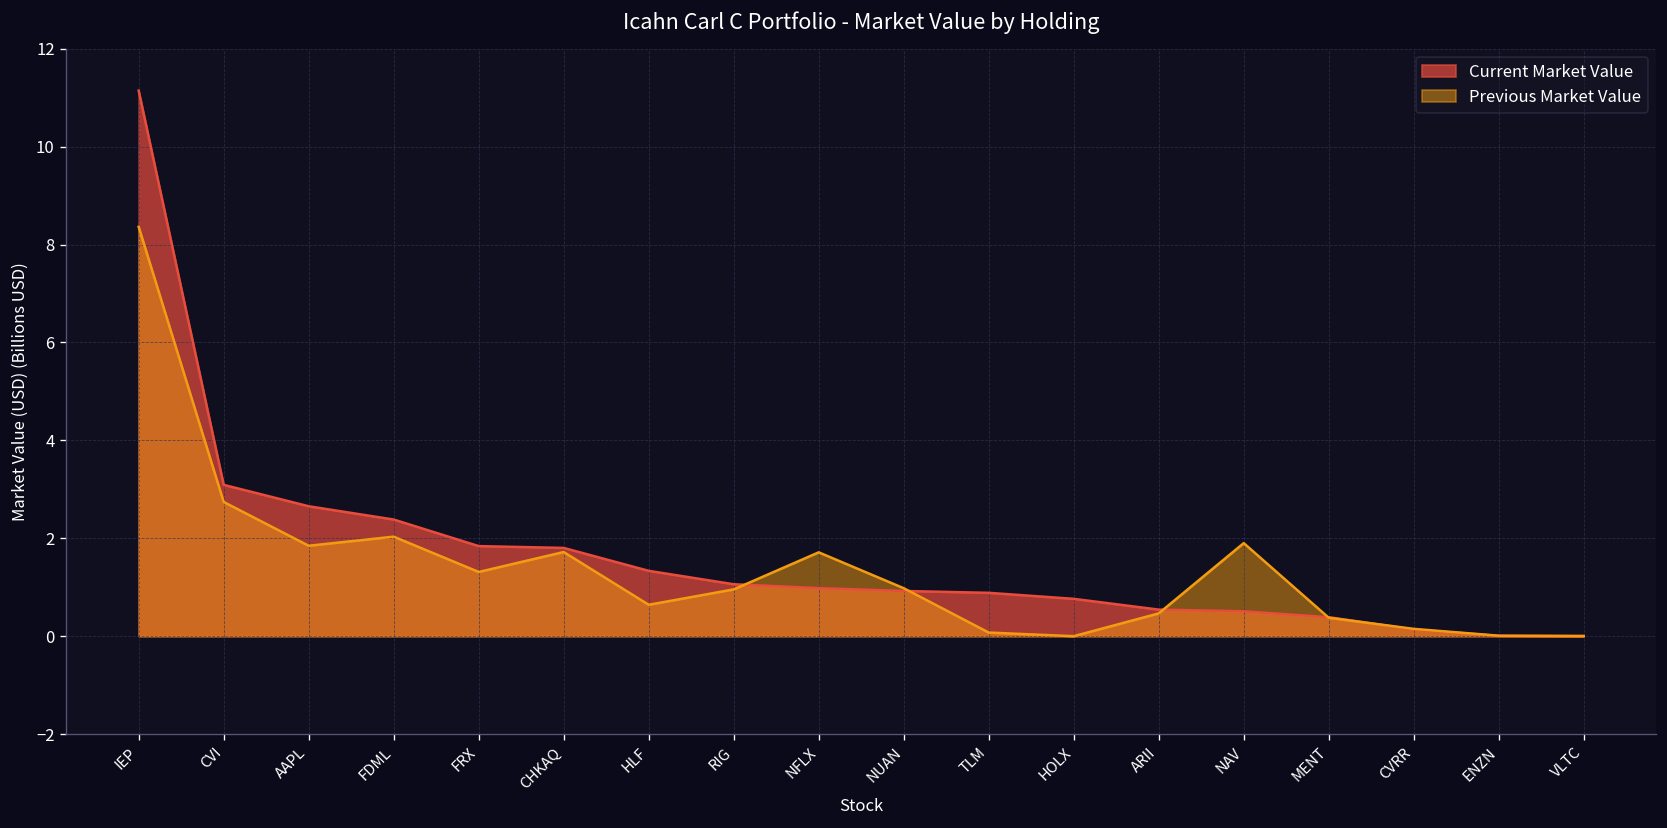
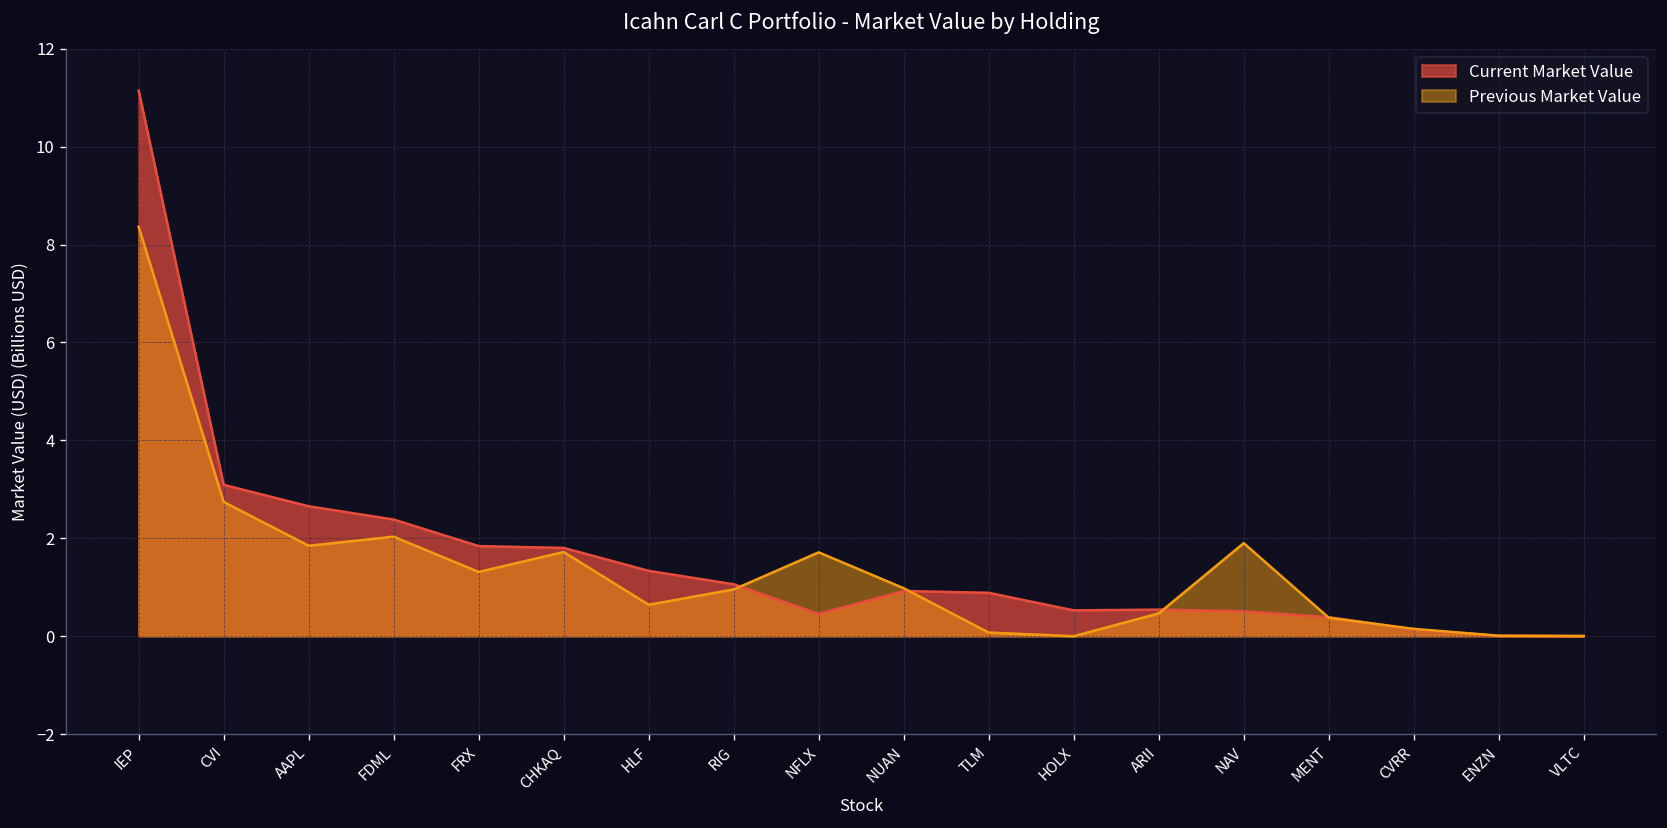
  {
    "Current Market Value": {
      "IEP": 11.1,
      "CVI": 3.1,
      "AAPL": 2.7,
      "FDML": 2.4,
      "FRX": 1.8,
      "CHKAQ": 1.8,
      "HLF": 1.3,
      "RIG": 1.1,
-     "NFLX": 1.0,
+     "NFLX": 0.5,
      "TLM": 0.9,
-     "HOLX": 0.8,
+     "HOLX": 0.5,
      "ARII": 0.5,
      "NAV": 0.5
    },
    "Previous Market Value": {
      "IEP": 8.4,
      "CVI": 2.7,
      "AAPL": 1.8,
      "FDML": 2.0,
      "FRX": 1.3,
      "CHKAQ": 1.7,
      "HLF": 0.6,
      "RIG": 1.0,
      "NFLX": 1.7,
      "TLM": 0.1,
      "HOLX": 0.0,
      "ARII": 0.5,
      "NAV": 1.9
    }
  }
